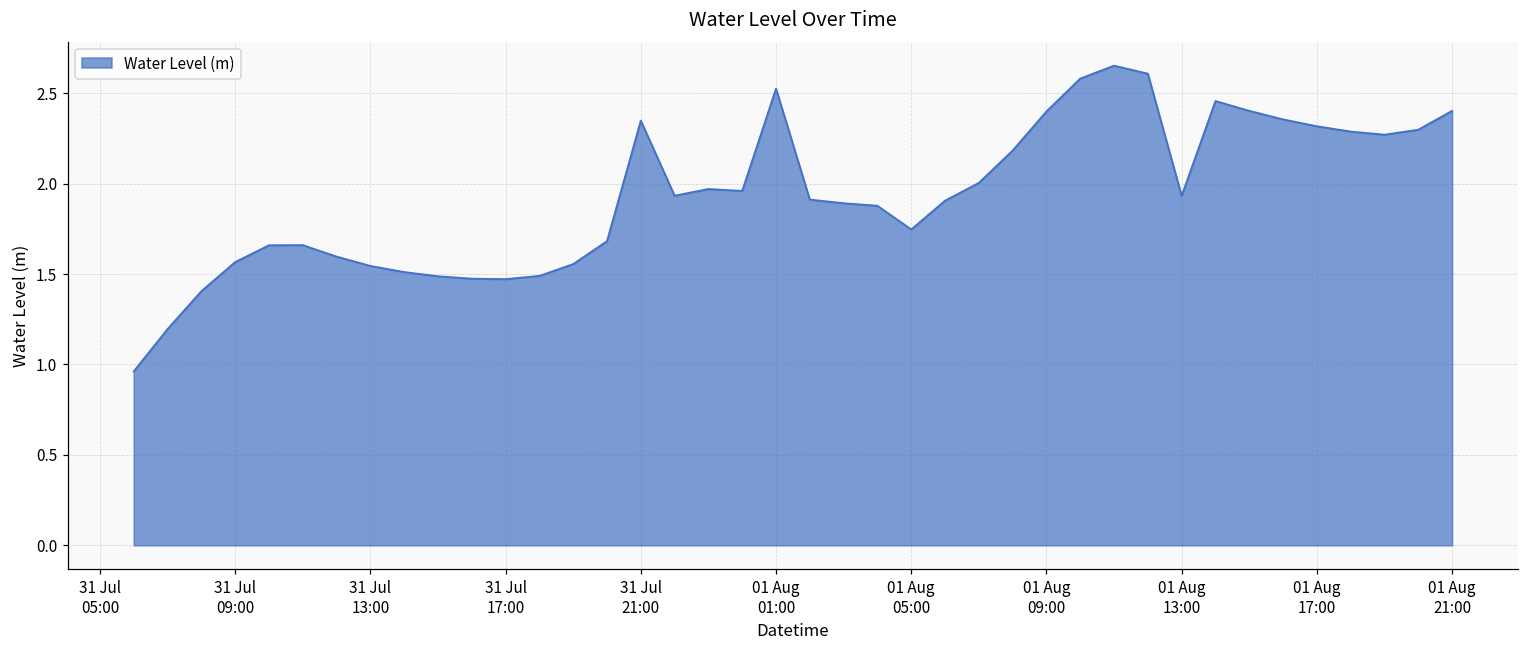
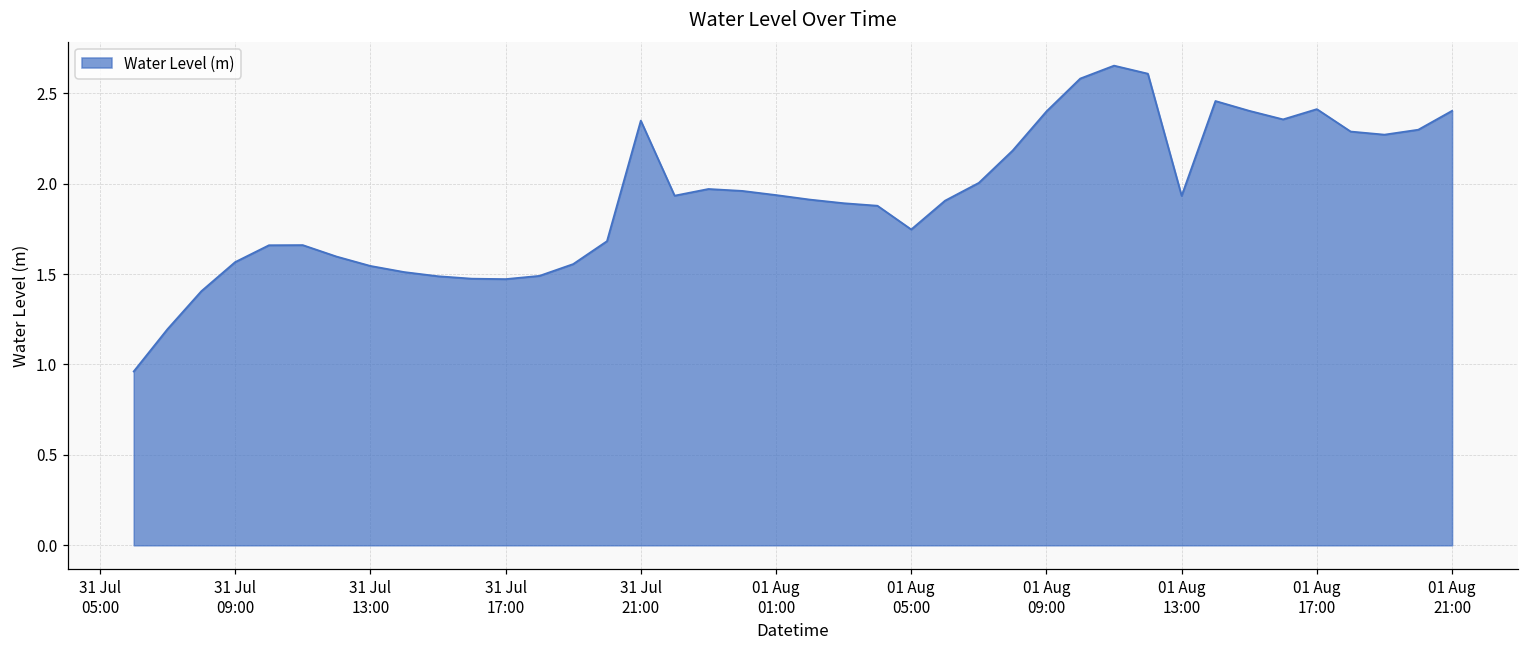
  {
    "31 Jul 09:00": 1.57,
    "31 Jul 13:00": 1.54,
    "31 Jul 17:00": 1.47,
    "31 Jul 21:00": 2.35,
-   "01 Aug 01:00": 2.53,
+   "01 Aug 01:00": 1.94,
    "01 Aug 05:00": 1.75,
    "01 Aug 09:00": 2.40,
    "01 Aug 13:00": 1.93,
-   "01 Aug 17:00": 2.32,
+   "01 Aug 17:00": 2.41,
    "01 Aug 21:00": 2.40
  }
